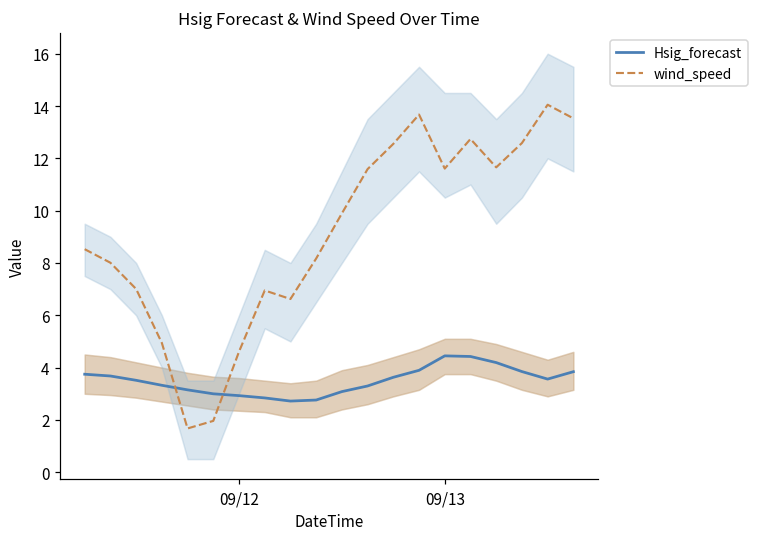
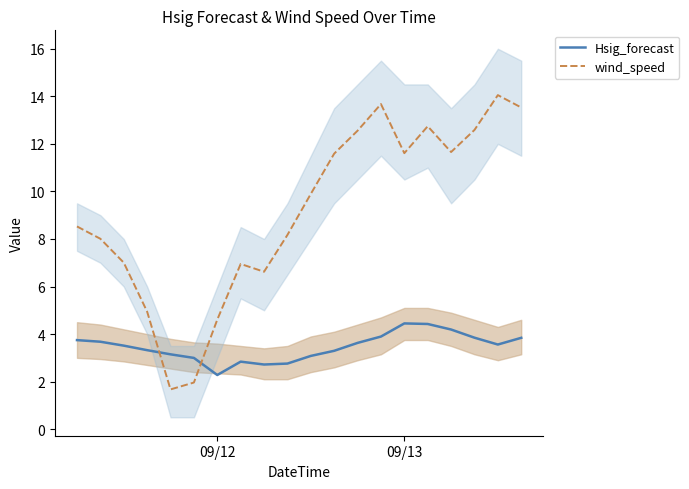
  {
    "Hsig_forecast": {
-     "09/12": 2.9,
+     "09/12": 2.3,
      "09/13": 4.4
    },
    "wind_speed": {
      "09/12": 4.6,
      "09/13": 11.6
    }
  }
